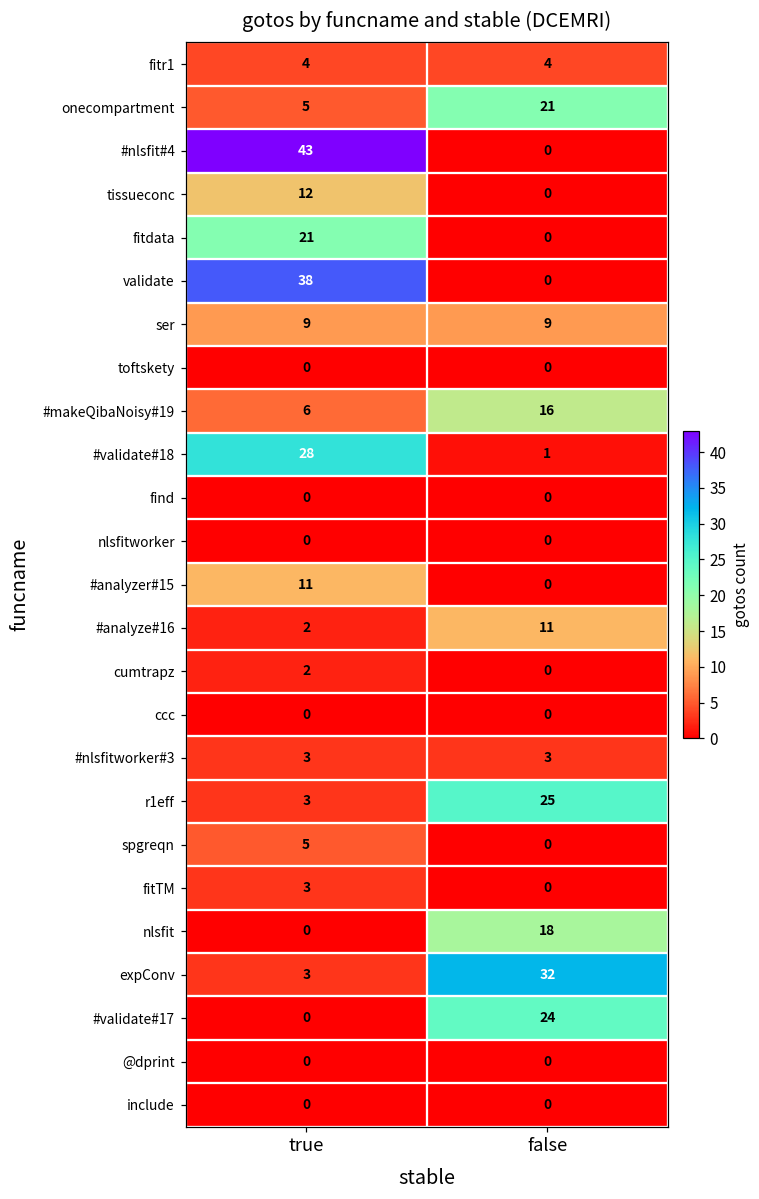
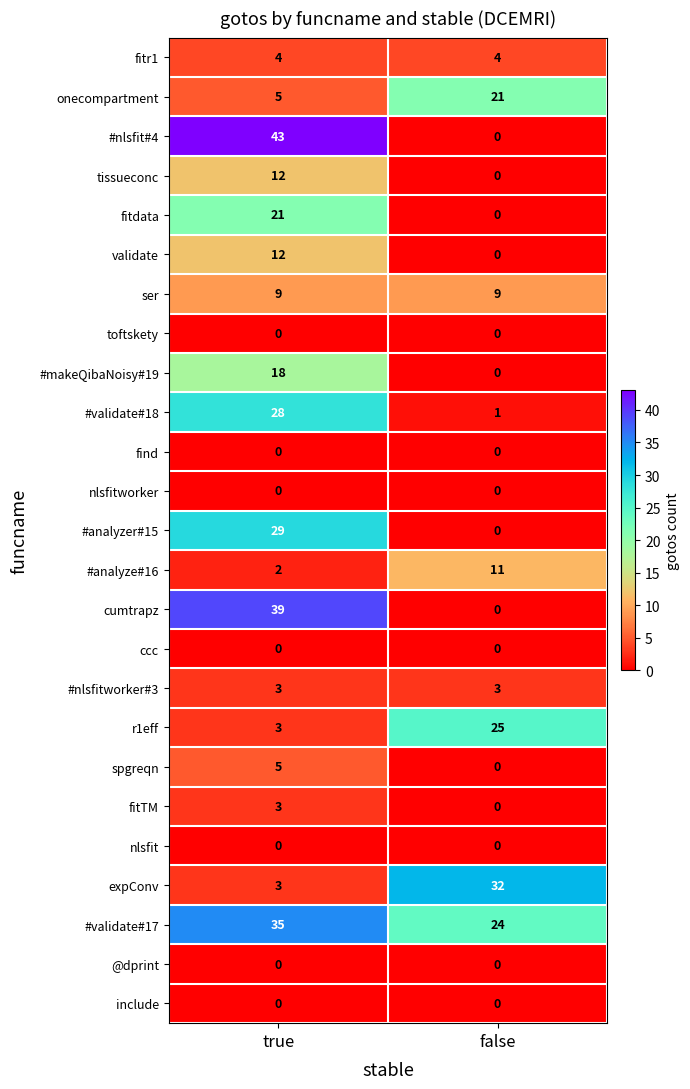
  {
    "fitr1": {
      "true": 4,
      "false": 4
    },
    "onecompartment": {
      "true": 5,
      "false": 21
    },
    "#nlsfit#4": {
      "true": 43,
      "false": 0
    },
    "tissueconc": {
      "true": 12,
      "false": 0
    },
    "fitdata": {
      "true": 21,
      "false": 0
    },
    "validate": {
-     "true": 38,
+     "true": 12,
      "false": 0
    },
    "ser": {
      "true": 9,
      "false": 9
    },
    "toftskety": {
      "true": 0,
      "false": 0
    },
    "#makeQibaNoisy#19": {
-     "true": 6,
-     "false": 16
+     "true": 18,
+     "false": 0
    },
    "#validate#18": {
      "true": 28,
      "false": 1
    },
    "find": {
      "true": 0,
      "false": 0
    },
    "nlsfitworker": {
      "true": 0,
      "false": 0
    },
    "#analyzer#15": {
-     "true": 11,
+     "true": 29,
      "false": 0
    },
    "#analyze#16": {
      "true": 2,
      "false": 11
    },
    "cumtrapz": {
-     "true": 2,
+     "true": 39,
      "false": 0
    },
    "ccc": {
      "true": 0,
      "false": 0
    },
    "#nlsfitworker#3": {
      "true": 3,
      "false": 3
    },
    "r1eff": {
      "true": 3,
      "false": 25
    },
    "spgreqn": {
      "true": 5,
      "false": 0
    },
    "fitTM": {
      "true": 3,
      "false": 0
    },
    "nlsfit": {
      "true": 0,
-     "false": 18
+     "false": 0
    },
    "expConv": {
      "true": 3,
      "false": 32
    },
    "#validate#17": {
-     "true": 0,
+     "true": 35,
      "false": 24
    },
    "@dprint": {
      "true": 0,
      "false": 0
    },
    "include": {
      "true": 0,
      "false": 0
    }
  }
